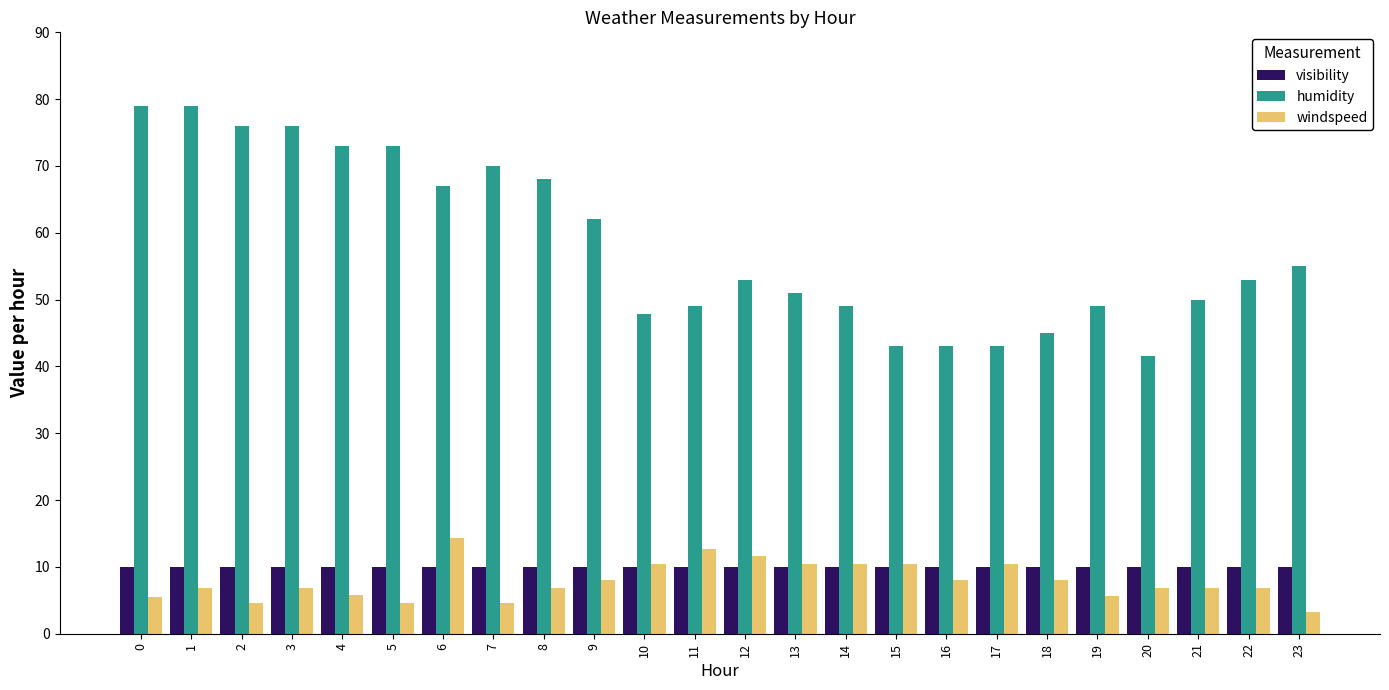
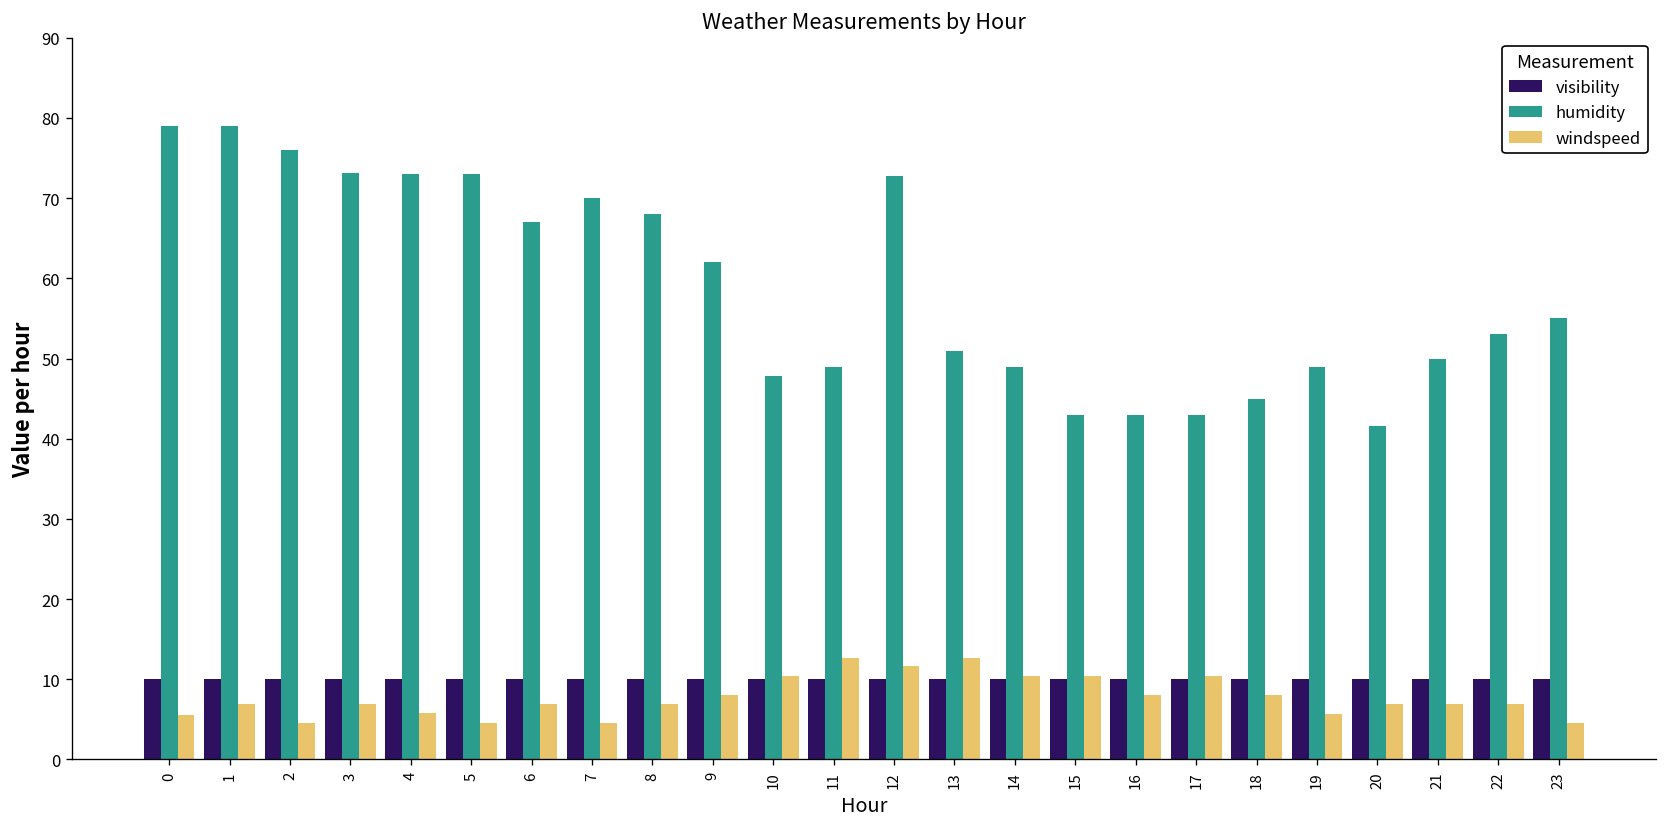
  {
    "visibility": {
      "0": 10,
      "1": 10,
      "2": 10,
      "3": 10,
      "4": 10,
      "5": 10,
      "6": 10,
      "7": 10,
      "8": 10,
      "9": 10,
      "10": 10,
      "11": 10,
      "12": 10,
      "13": 10,
      "14": 10,
      "15": 10,
      "16": 10,
      "17": 10,
      "18": 10,
      "19": 10,
      "20": 10,
      "21": 10,
      "22": 10,
      "23": 10
    },
    "humidity": {
      "0": 79,
      "1": 79,
      "2": 76,
-     "3": 76,
+     "3": 73,
      "4": 73,
      "5": 73,
      "6": 67,
      "7": 70,
      "8": 68,
      "9": 62,
      "10": 48,
      "11": 49,
-     "12": 53,
+     "12": 73,
      "13": 51,
      "14": 49,
      "15": 43,
      "16": 43,
      "17": 43,
      "18": 45,
      "19": 49,
      "20": 42,
      "21": 50,
      "22": 53,
      "23": 55
    },
    "windspeed": {
      "0": 6,
      "1": 7,
      "2": 5,
      "3": 7,
      "4": 6,
      "5": 5,
-     "6": 14,
+     "6": 7,
      "7": 5,
      "8": 7,
      "9": 8,
      "10": 10,
      "11": 13,
      "12": 12,
-     "13": 10,
+     "13": 13,
      "14": 10,
      "15": 10,
      "16": 8,
      "17": 10,
      "18": 8,
      "19": 6,
      "20": 7,
      "21": 7,
      "22": 7,
-     "23": 3
+     "23": 5
    }
  }
